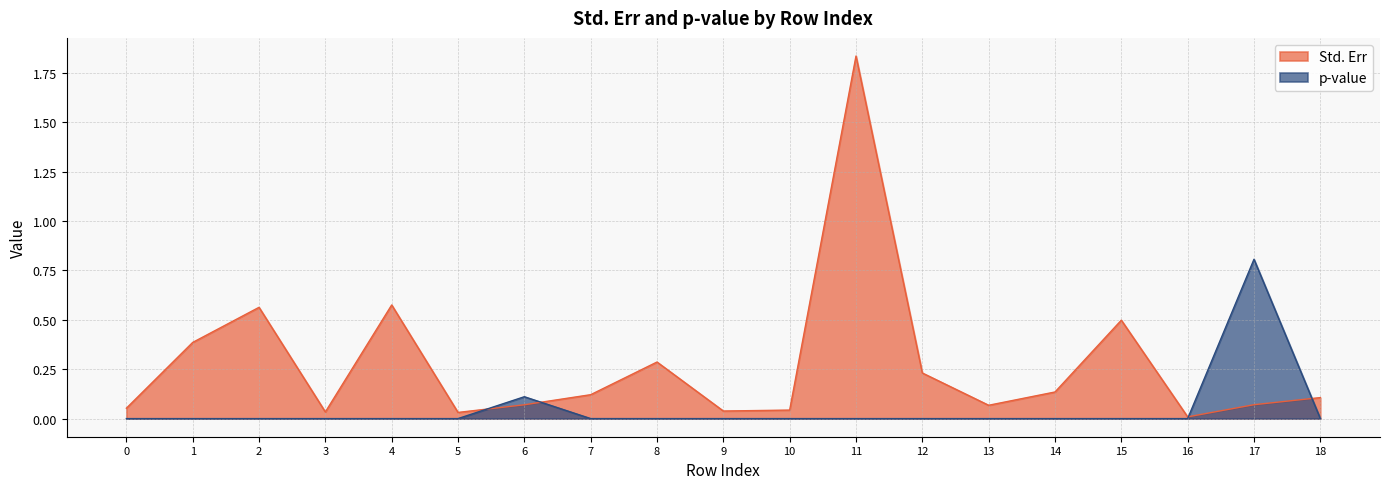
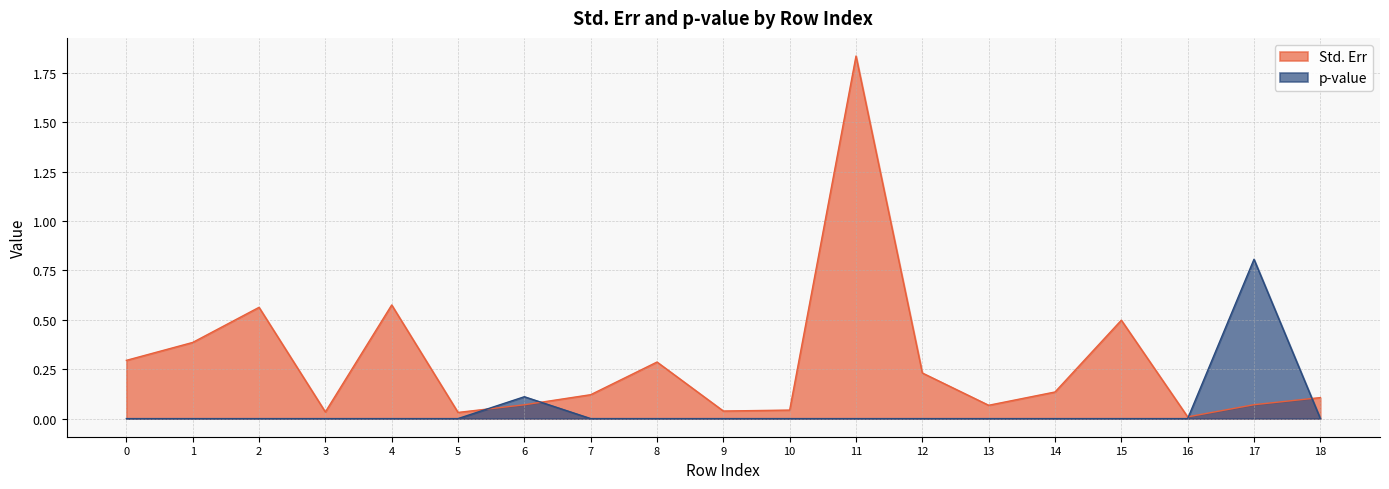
  {
    "Std. Err": {
-     "0": 0.05,
+     "0": 0.29,
      "1": 0.39,
      "2": 0.56,
      "3": 0.03,
      "4": 0.58,
      "5": 0.03,
      "6": 0.07,
      "7": 0.12,
      "8": 0.29,
      "9": 0.04,
      "10": 0.04,
      "11": 1.84,
      "12": 0.23,
      "13": 0.07,
      "14": 0.13,
      "15": 0.50,
      "17": 0.07,
      "18": 0.11
    },
    "p-value": {
      "0": 0.00,
      "1": 0.00,
      "2": 0.00,
      "3": 0.00,
      "4": 0.00,
      "5": 0.00,
      "6": 0.11,
      "7": 0.00,
      "8": 0.00,
      "9": 0.00,
      "10": 0.00,
      "11": 0.00,
      "12": 0.00,
      "13": 0.00,
      "14": 0.00,
      "15": 0.00,
      "17": 0.81,
      "18": 0.00
    }
  }
